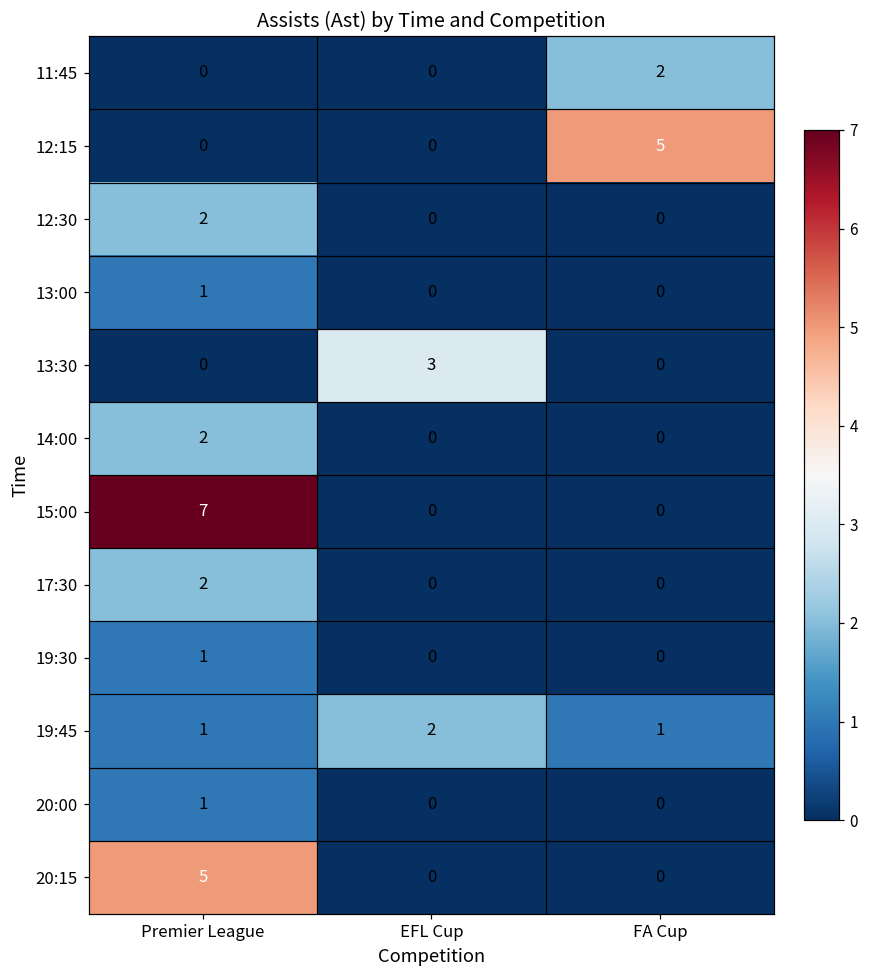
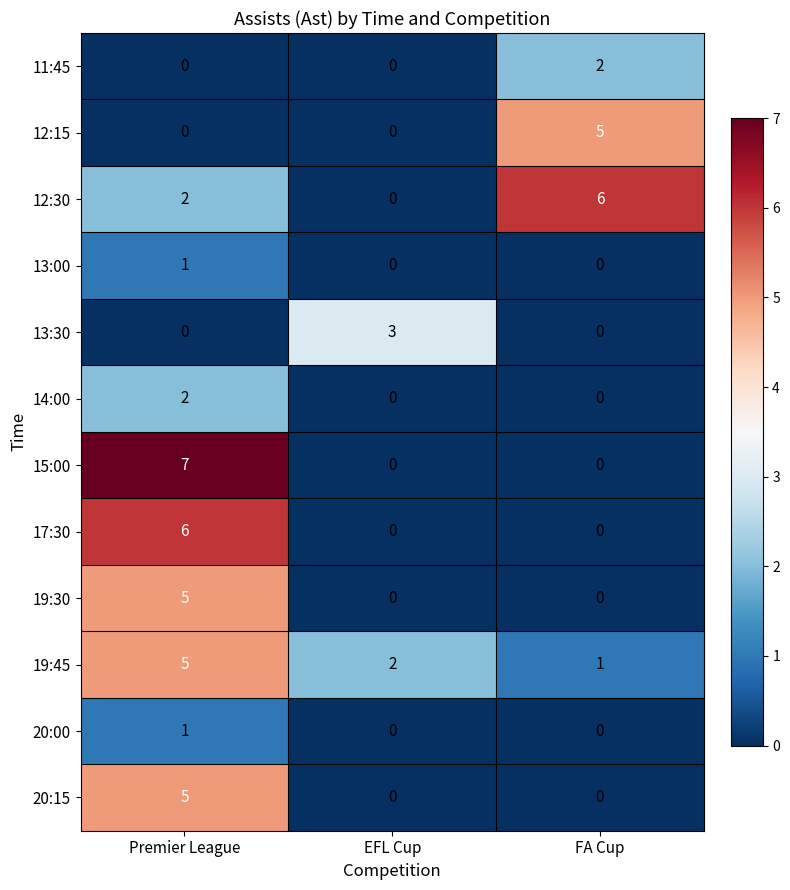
  {
    "11:45": {
      "Premier League": 0,
      "EFL Cup": 0,
      "FA Cup": 2
    },
    "12:15": {
      "Premier League": 0,
      "EFL Cup": 0,
      "FA Cup": 5
    },
    "12:30": {
      "Premier League": 2,
      "EFL Cup": 0,
-     "FA Cup": 0
+     "FA Cup": 6
    },
    "13:00": {
      "Premier League": 1,
      "EFL Cup": 0,
      "FA Cup": 0
    },
    "13:30": {
      "Premier League": 0,
      "EFL Cup": 3,
      "FA Cup": 0
    },
    "14:00": {
      "Premier League": 2,
      "EFL Cup": 0,
      "FA Cup": 0
    },
    "15:00": {
      "Premier League": 7,
      "EFL Cup": 0,
      "FA Cup": 0
    },
    "17:30": {
-     "Premier League": 2,
+     "Premier League": 6,
      "EFL Cup": 0,
      "FA Cup": 0
    },
    "19:30": {
-     "Premier League": 1,
+     "Premier League": 5,
      "EFL Cup": 0,
      "FA Cup": 0
    },
    "19:45": {
-     "Premier League": 1,
+     "Premier League": 5,
      "EFL Cup": 2,
      "FA Cup": 1
    },
    "20:00": {
      "Premier League": 1,
      "EFL Cup": 0,
      "FA Cup": 0
    },
    "20:15": {
      "Premier League": 5,
      "EFL Cup": 0,
      "FA Cup": 0
    }
  }
